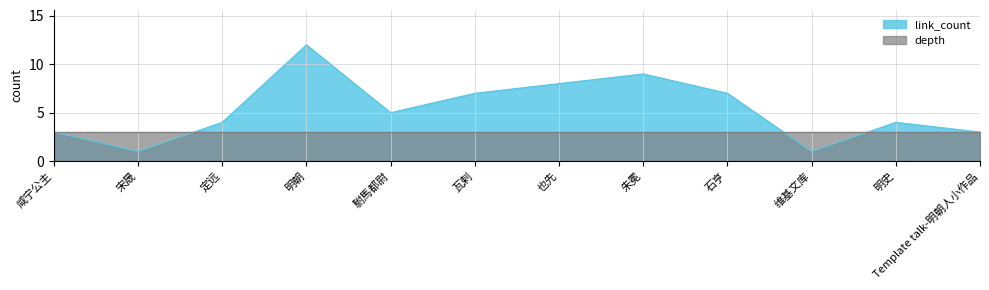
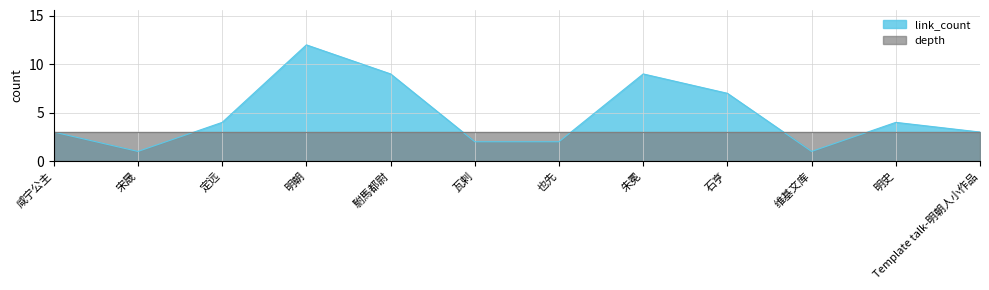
  {
    "link_count": {
      "宋晟": 1,
      "定远": 4,
      "明朝": 12,
-     "駙馬都尉": 5,
-     "瓦剌": 7,
-     "也先": 8,
+     "駙馬都尉": 9,
+     "瓦剌": 2,
+     "也先": 2,
      "朱冕": 9,
      "石亨": 7,
      "维基文库": 1,
      "明史": 4
    },
    "depth": {
      "宋晟": 3,
      "定远": 3,
      "明朝": 3,
      "駙馬都尉": 3,
      "瓦剌": 3,
      "也先": 3,
      "朱冕": 3,
      "石亨": 3,
      "维基文库": 3,
      "明史": 3
    }
  }
